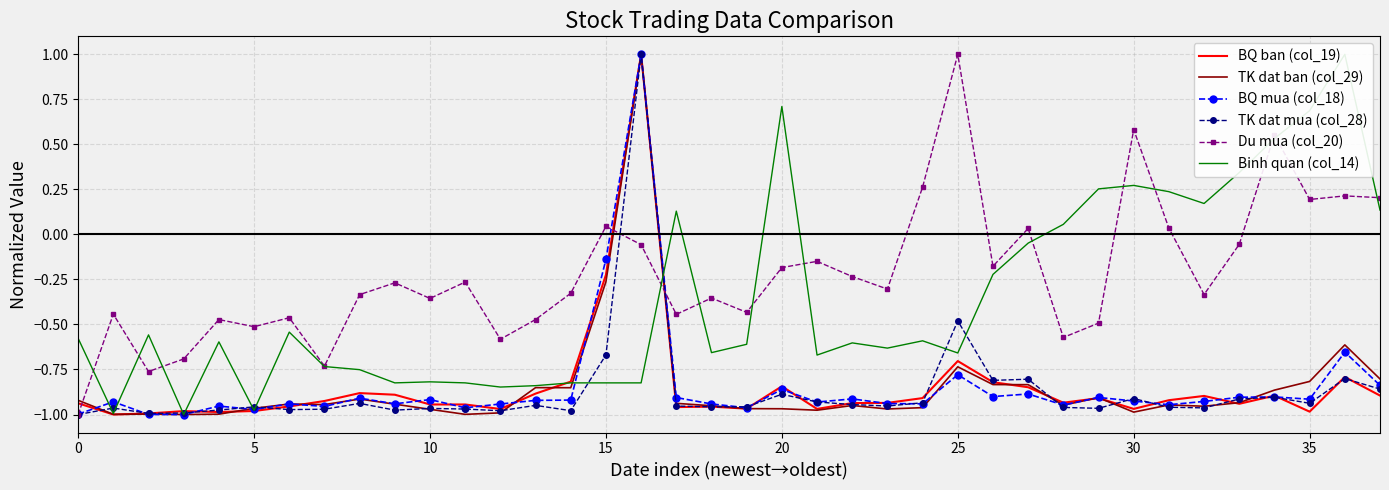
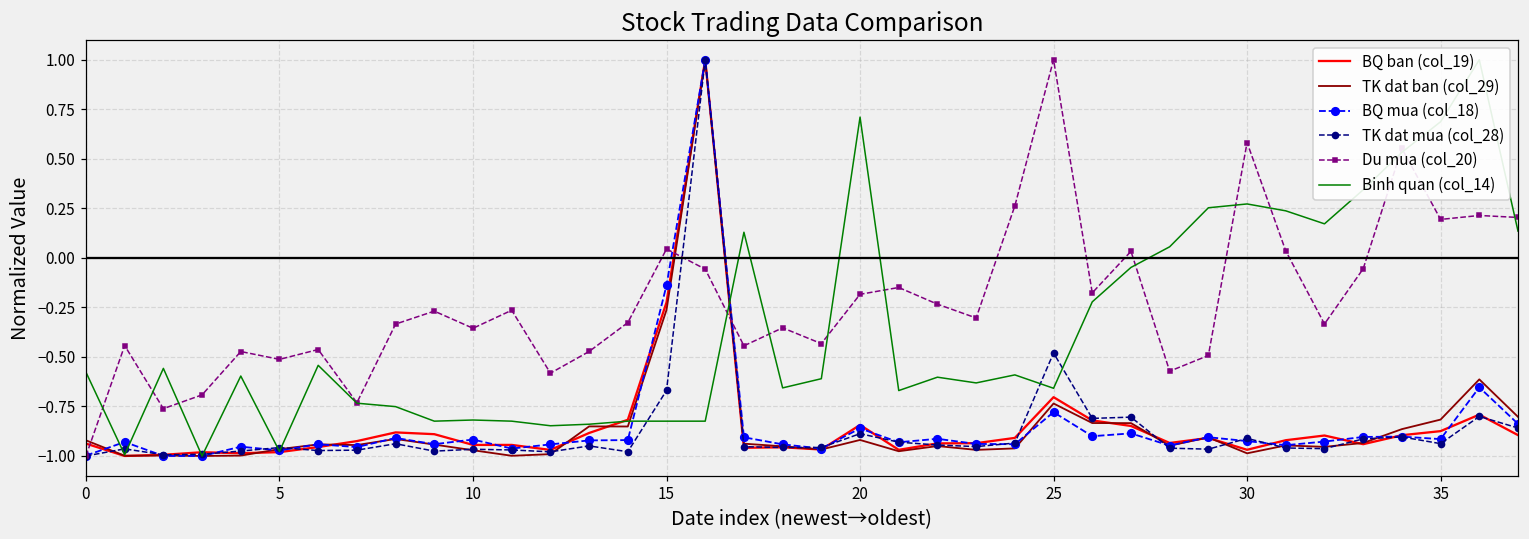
  {
    "BQ ban (col_19)": {
      "0": -0.94,
      "10": -0.94,
      "15": -0.22,
      "20": -0.84,
      "25": -0.70,
      "30": -0.97,
-     "35": -0.98
+     "35": -0.87
    },
    "TK dat ban (col_29)": {
      "0": -0.92,
      "15": -0.26,
-     "20": -0.97,
+     "20": -0.92,
      "25": -0.74,
      "30": -0.99,
      "35": -0.82
    },
    "BQ mua (col_18)": {
      "10": -0.92,
      "15": -0.14,
      "20": -0.86,
      "25": -0.78,
      "35": -0.92
    },
    "TK dat mua (col_28)": {
      "15": -0.67,
      "20": -0.89,
      "25": -0.48,
      "35": -0.94
    },
    "Du mua (col_20)": {
      "5": -0.51,
      "10": -0.36,
      "15": 0.04,
      "20": -0.18,
      "25": 1.00,
      "30": 0.58,
      "35": 0.19
    },
    "Binh quan (col_14)": {
      "0": -0.58,
      "10": -0.82,
      "15": -0.82,
      "20": 0.71,
      "25": -0.66,
      "30": 0.27
    }
  }
